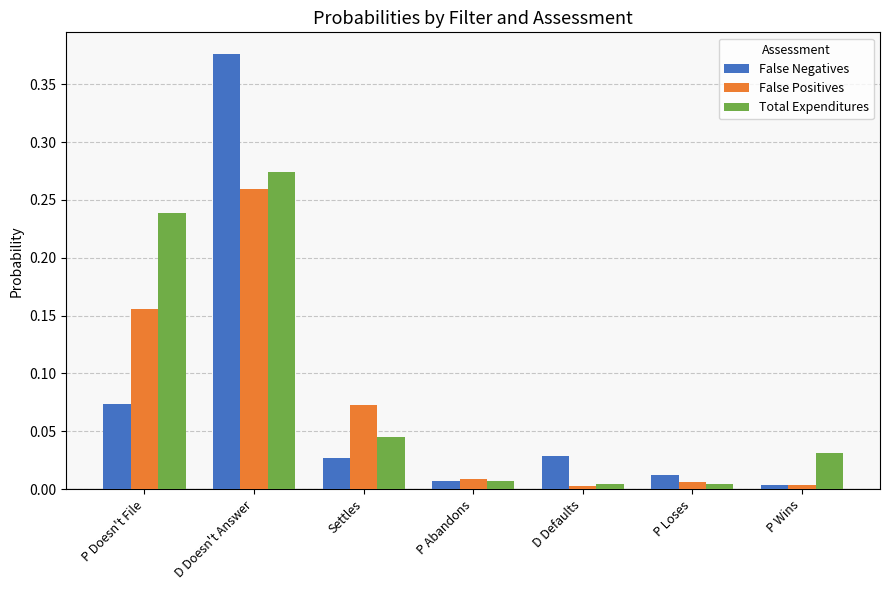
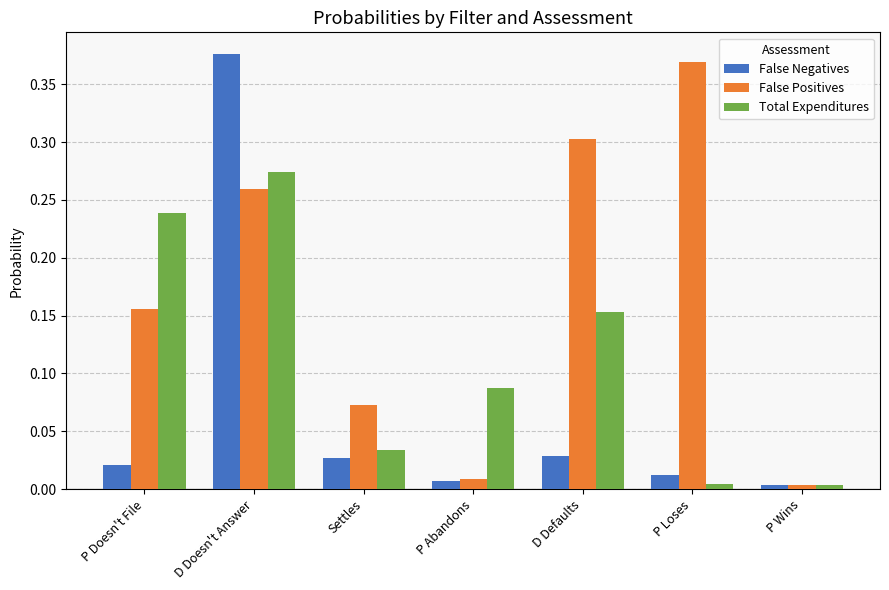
  {
    "False Negatives": {
-     "P Doesn't File": 0.073,
+     "P Doesn't File": 0.021,
      "D Doesn't Answer": 0.376,
      "Settles": 0.027,
      "P Abandons": 0.007,
      "D Defaults": 0.029,
      "P Loses": 0.012,
      "P Wins": 0.004
    },
    "False Positives": {
      "P Doesn't File": 0.155,
      "D Doesn't Answer": 0.259,
      "Settles": 0.073,
      "P Abandons": 0.009,
-     "D Defaults": 0.003,
-     "P Loses": 0.006,
+     "D Defaults": 0.303,
+     "P Loses": 0.369,
      "P Wins": 0.004
    },
    "Total Expenditures": {
      "P Doesn't File": 0.239,
      "D Doesn't Answer": 0.274,
-     "Settles": 0.045,
-     "P Abandons": 0.007,
-     "D Defaults": 0.004,
+     "Settles": 0.034,
+     "P Abandons": 0.087,
+     "D Defaults": 0.153,
      "P Loses": 0.004,
-     "P Wins": 0.031
+     "P Wins": 0.004
    }
  }
